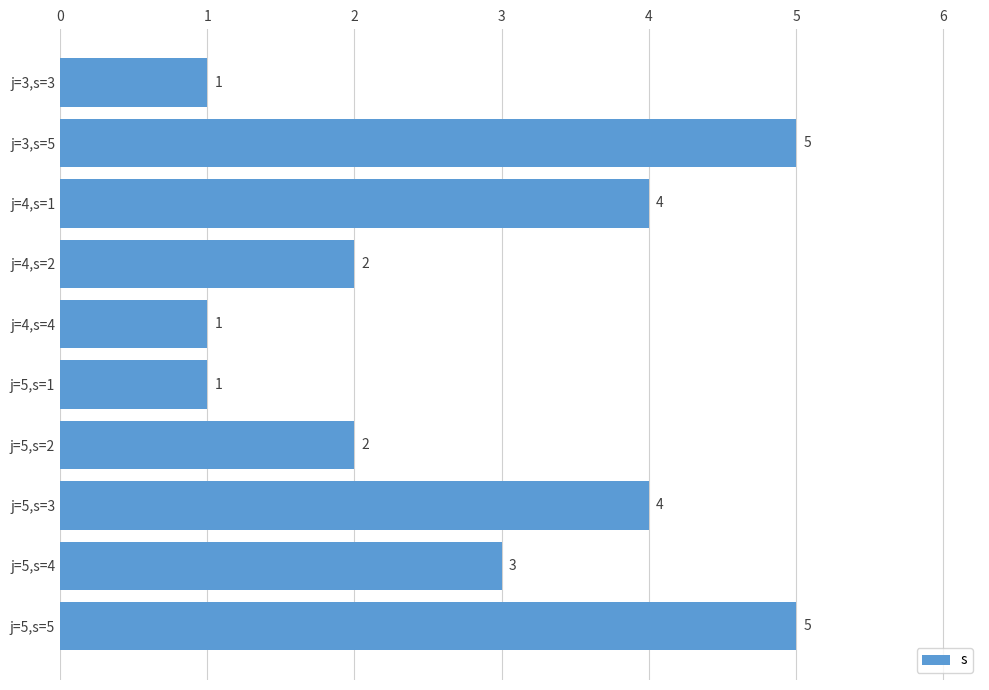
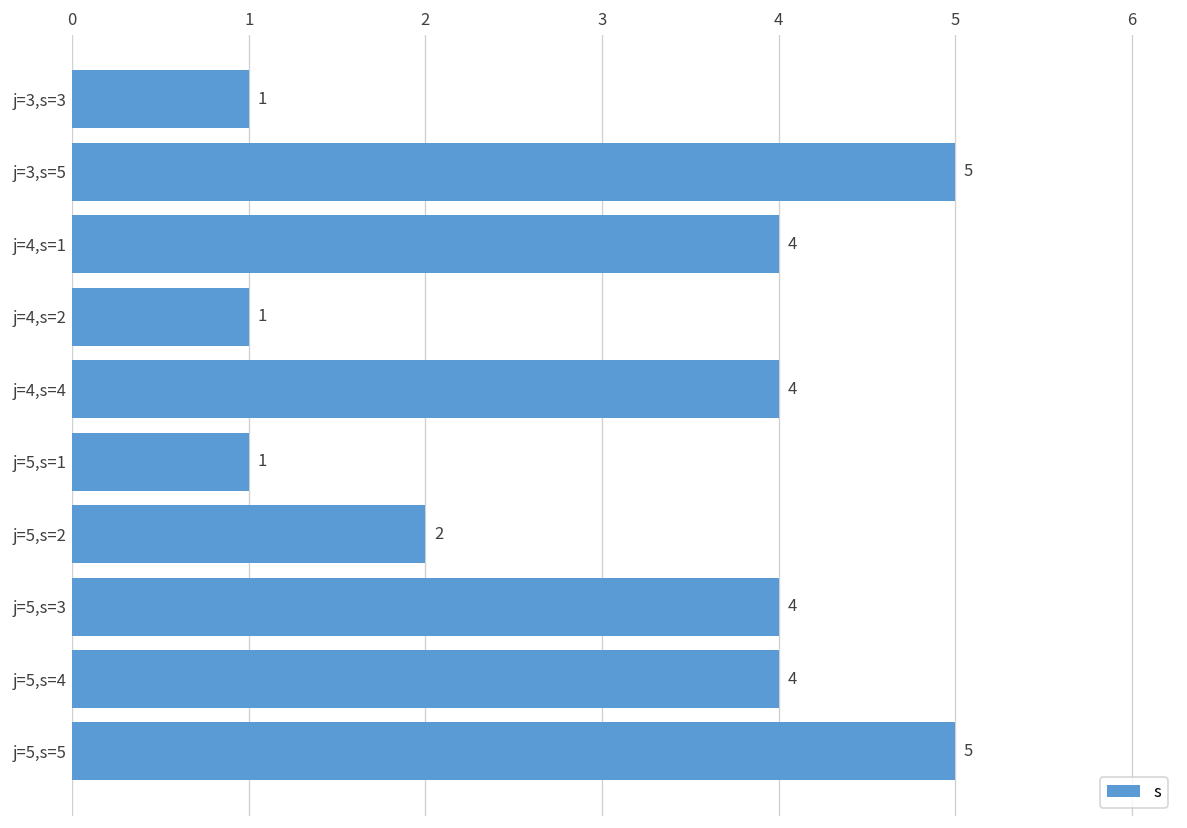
  {
    "j=3,s=3": 1,
    "j=3,s=5": 5,
    "j=4,s=1": 4,
-   "j=4,s=2": 2,
-   "j=4,s=4": 1,
+   "j=4,s=2": 1,
+   "j=4,s=4": 4,
    "j=5,s=1": 1,
    "j=5,s=2": 2,
    "j=5,s=3": 4,
-   "j=5,s=4": 3,
+   "j=5,s=4": 4,
    "j=5,s=5": 5
  }
